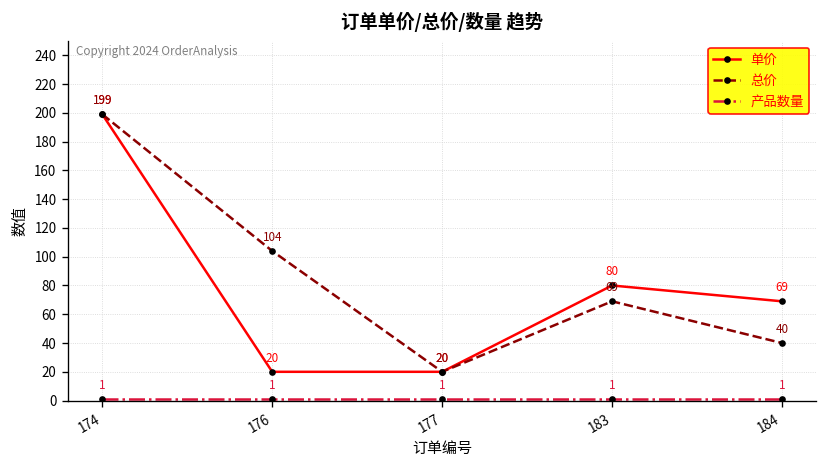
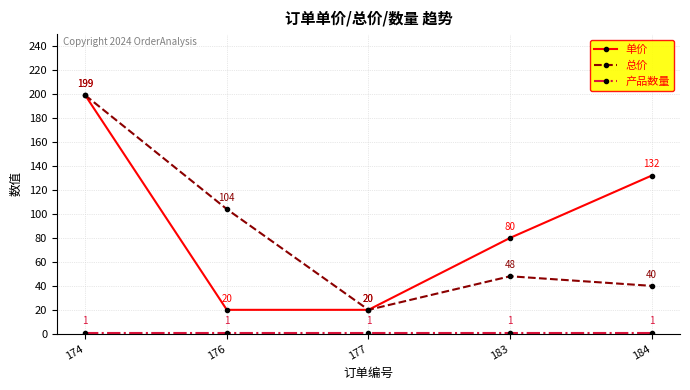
  {
    "单价": {
      "176": 20,
      "183": 80,
-     "184": 69
+     "184": 132
    },
    "总价": {
      "176": 104,
-     "183": 69,
+     "183": 48,
      "184": 40
    },
    "产品数量": {
      "174": 1,
      "176": 1,
      "177": 1,
      "183": 1,
      "184": 1
    }
  }
